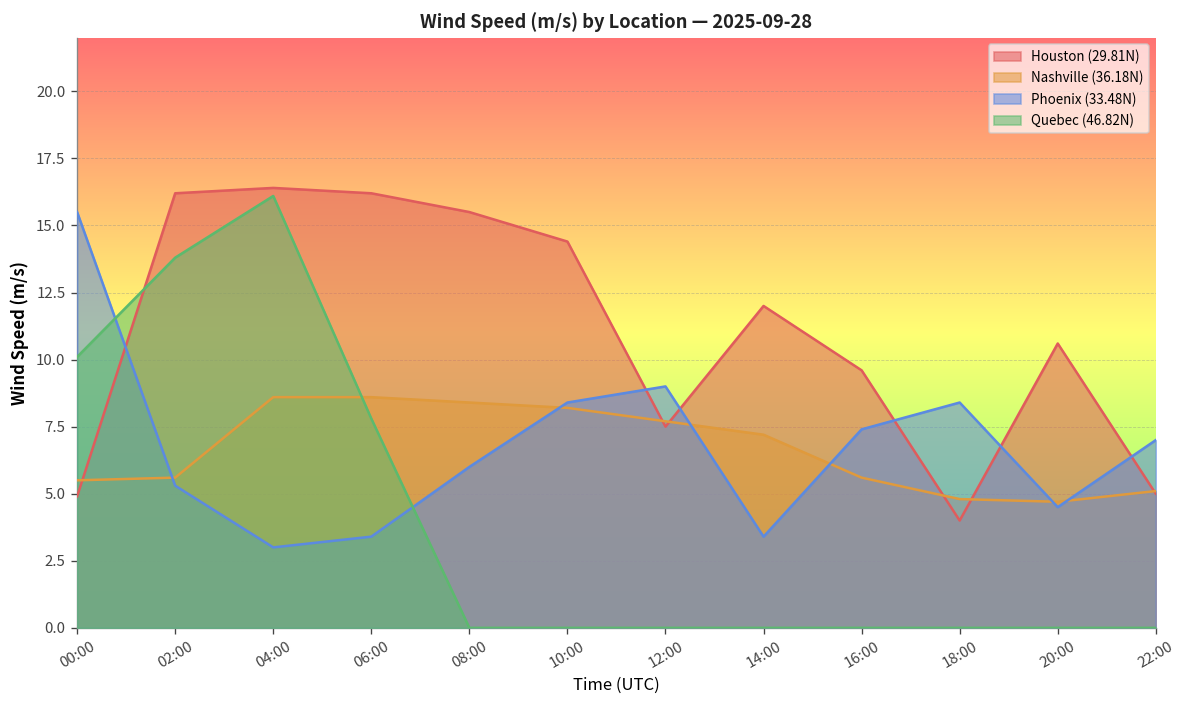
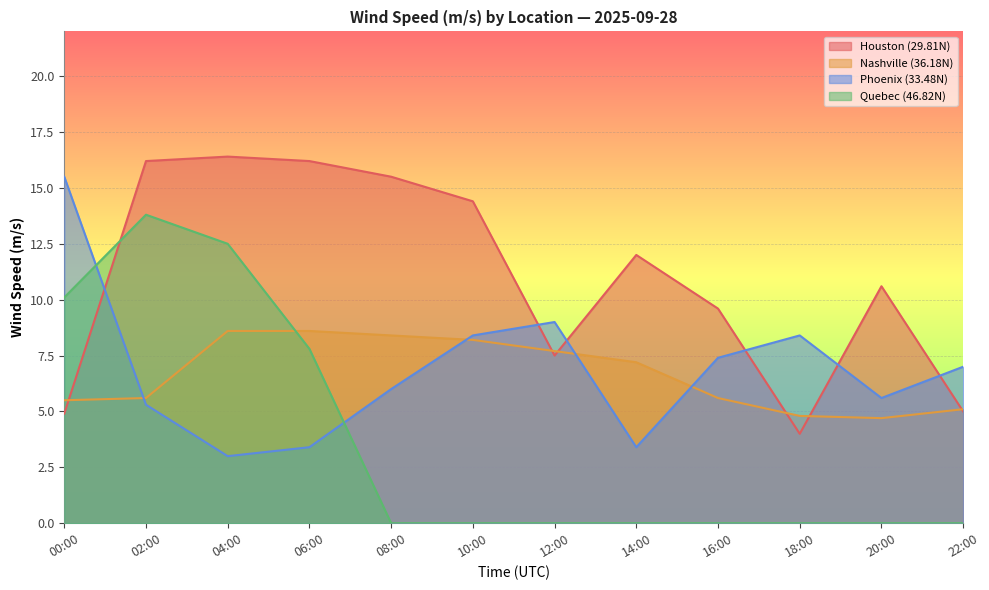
  {
    "Phoenix (33.48N)": {
      "00:00": 15.5,
      "02:00": 5.3,
      "04:00": 3.0,
      "06:00": 3.4,
      "08:00": 6.0,
      "10:00": 8.4,
      "12:00": 9.0,
      "14:00": 3.4,
      "16:00": 7.4,
      "18:00": 8.4,
-     "20:00": 4.5,
+     "20:00": 5.6,
      "22:00": 7.0
    },
    "Quebec (46.82N)": {
      "00:00": 10.1,
      "02:00": 13.8,
-     "04:00": 16.1,
+     "04:00": 12.5,
      "06:00": 7.8,
      "08:00": 0.0,
      "10:00": 0.0,
      "12:00": 0.0,
      "14:00": 0.0,
      "16:00": 0.0,
      "18:00": 0.0,
      "20:00": 0.0,
      "22:00": 0.0
    }
  }
